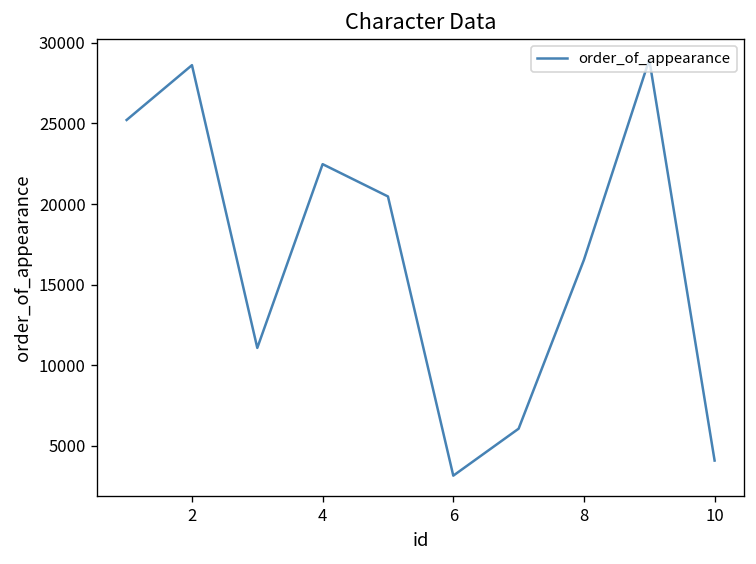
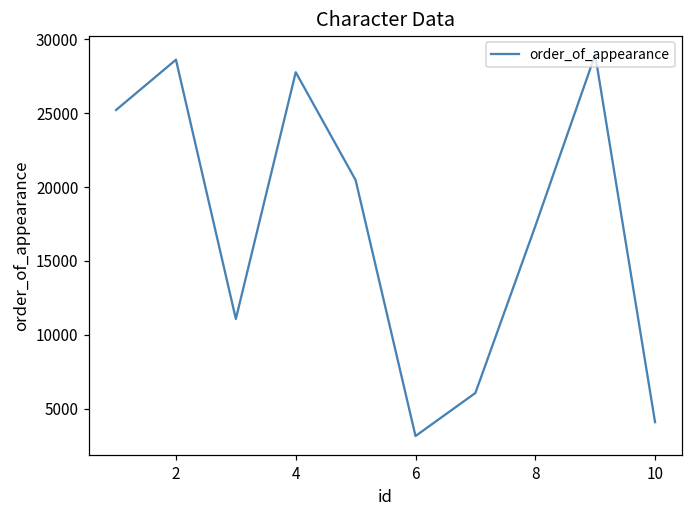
  {
    "2": 28600,
-   "4": 22500,
+   "4": 27800,
    "6": 3200,
-   "8": 16500,
+   "8": 17300,
    "10": 4100
  }
